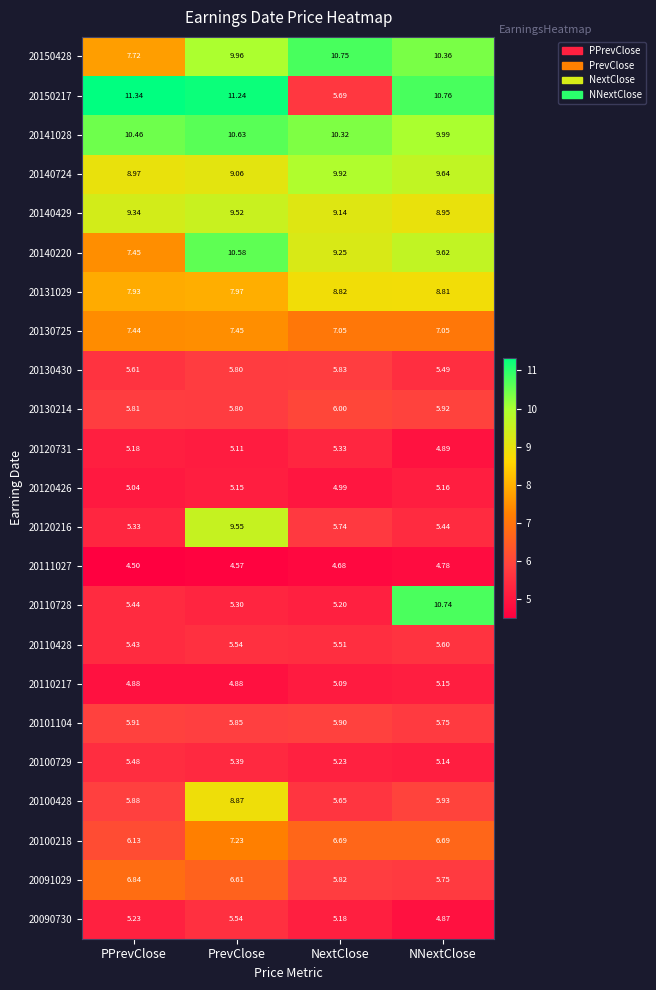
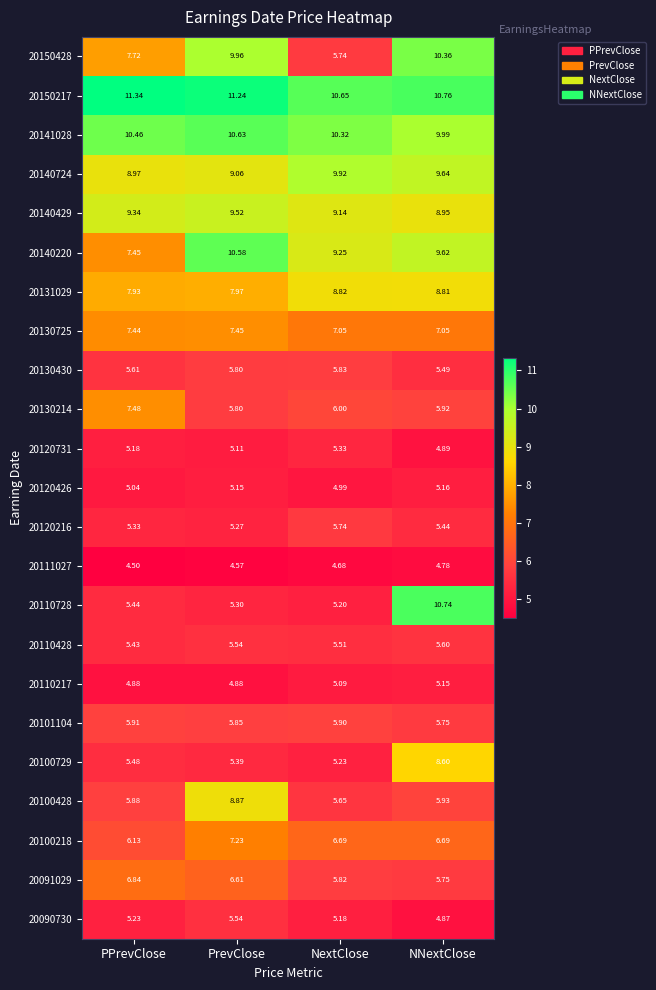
  {
    "20150428": {
      "PPrevClose": 7.72,
      "PrevClose": 9.96,
-     "NextClose": 10.75,
+     "NextClose": 5.74,
      "NNextClose": 10.36
    },
    "20150217": {
      "PPrevClose": 11.34,
      "PrevClose": 11.24,
-     "NextClose": 5.69,
+     "NextClose": 10.65,
      "NNextClose": 10.76
    },
    "20141028": {
      "PPrevClose": 10.46,
      "PrevClose": 10.63,
      "NextClose": 10.32,
      "NNextClose": 9.99
    },
    "20140724": {
      "PPrevClose": 8.97,
      "PrevClose": 9.06,
      "NextClose": 9.92,
      "NNextClose": 9.64
    },
    "20140429": {
      "PPrevClose": 9.34,
      "PrevClose": 9.52,
      "NextClose": 9.14,
      "NNextClose": 8.95
    },
    "20140220": {
      "PPrevClose": 7.45,
      "PrevClose": 10.58,
      "NextClose": 9.25,
      "NNextClose": 9.62
    },
    "20131029": {
      "PPrevClose": 7.93,
      "PrevClose": 7.97,
      "NextClose": 8.82,
      "NNextClose": 8.81
    },
    "20130725": {
      "PPrevClose": 7.44,
      "PrevClose": 7.45,
      "NextClose": 7.05,
      "NNextClose": 7.05
    },
    "20130430": {
      "PPrevClose": 5.61,
      "PrevClose": 5.80,
      "NextClose": 5.83,
      "NNextClose": 5.49
    },
    "20130214": {
-     "PPrevClose": 5.81,
+     "PPrevClose": 7.48,
      "PrevClose": 5.80,
      "NextClose": 6.00,
      "NNextClose": 5.92
    },
    "20120731": {
      "PPrevClose": 5.18,
      "PrevClose": 5.11,
      "NextClose": 5.33,
      "NNextClose": 4.89
    },
    "20120426": {
      "PPrevClose": 5.04,
      "PrevClose": 5.15,
      "NextClose": 4.99,
      "NNextClose": 5.16
    },
    "20120216": {
      "PPrevClose": 5.33,
-     "PrevClose": 9.55,
+     "PrevClose": 5.27,
      "NextClose": 5.74,
      "NNextClose": 5.44
    },
    "20111027": {
      "PPrevClose": 4.50,
      "PrevClose": 4.57,
      "NextClose": 4.68,
      "NNextClose": 4.78
    },
    "20110728": {
      "PPrevClose": 5.44,
      "PrevClose": 5.30,
      "NextClose": 5.20,
      "NNextClose": 10.74
    },
    "20110428": {
      "PPrevClose": 5.43,
      "PrevClose": 5.54,
      "NextClose": 5.51,
      "NNextClose": 5.60
    },
    "20110217": {
      "PPrevClose": 4.88,
      "PrevClose": 4.88,
      "NextClose": 5.09,
      "NNextClose": 5.15
    },
    "20101104": {
      "PPrevClose": 5.91,
      "PrevClose": 5.85,
      "NextClose": 5.90,
      "NNextClose": 5.75
    },
    "20100729": {
      "PPrevClose": 5.48,
      "PrevClose": 5.39,
      "NextClose": 5.23,
-     "NNextClose": 5.14
+     "NNextClose": 8.60
    },
    "20100428": {
      "PPrevClose": 5.88,
      "PrevClose": 8.87,
      "NextClose": 5.65,
      "NNextClose": 5.93
    },
    "20100218": {
      "PPrevClose": 6.13,
      "PrevClose": 7.23,
      "NextClose": 6.69,
      "NNextClose": 6.69
    },
    "20091029": {
      "PPrevClose": 6.84,
      "PrevClose": 6.61,
      "NextClose": 5.82,
      "NNextClose": 5.75
    },
    "20090730": {
      "PPrevClose": 5.23,
      "PrevClose": 5.54,
      "NextClose": 5.18,
      "NNextClose": 4.87
    }
  }
